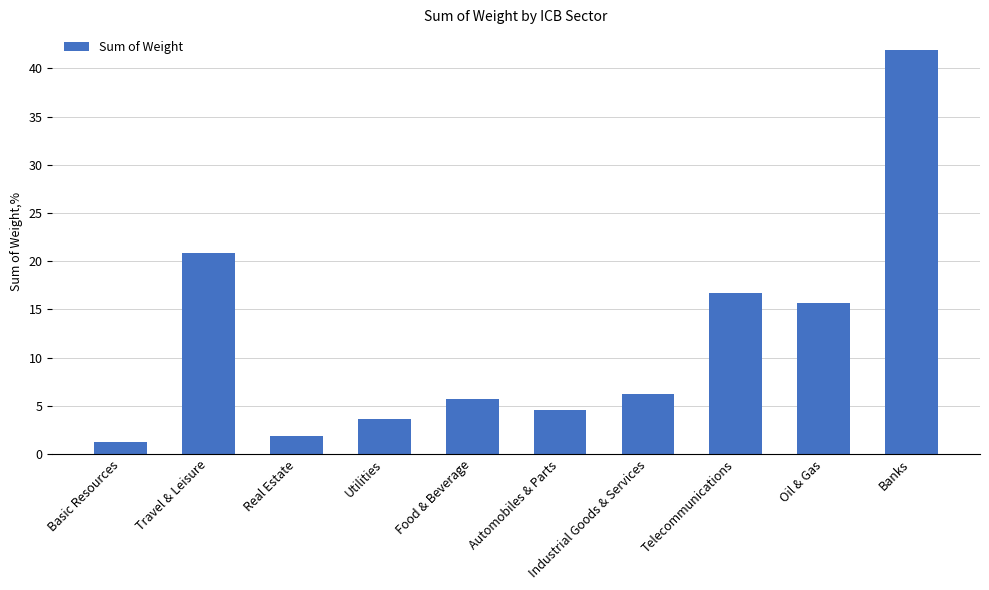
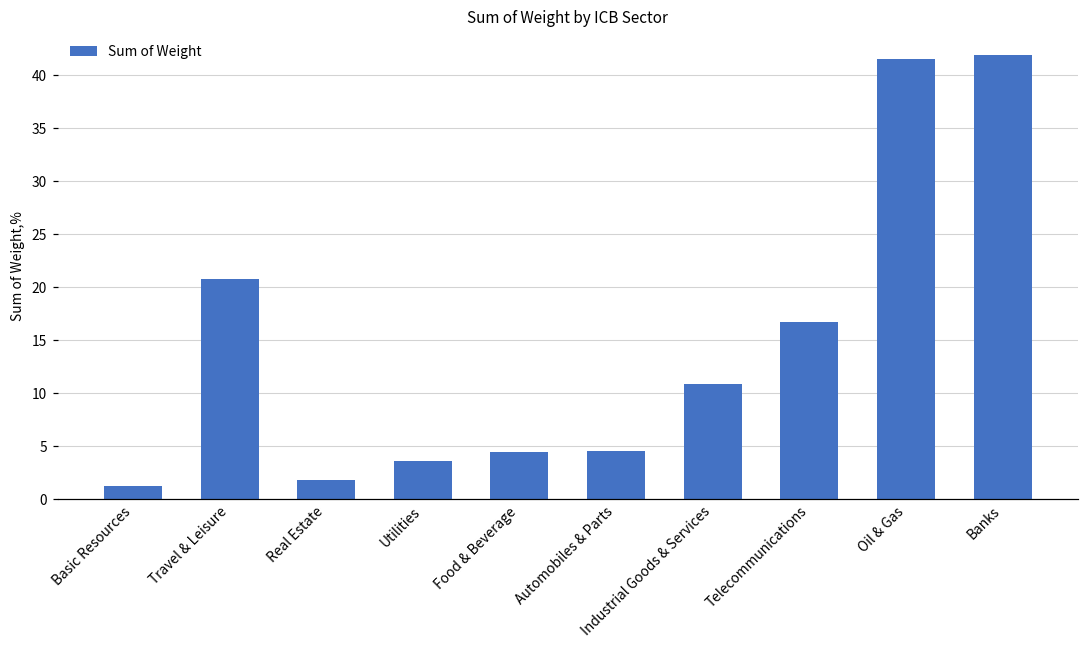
  {
    "Basic Resources": 1,
    "Travel & Leisure": 21,
    "Real Estate": 2,
    "Utilities": 4,
-   "Food & Beverage": 6,
+   "Food & Beverage": 4,
    "Automobiles & Parts": 5,
-   "Industrial Goods & Services": 6,
+   "Industrial Goods & Services": 11,
    "Telecommunications": 17,
-   "Oil & Gas": 16,
+   "Oil & Gas": 41,
    "Banks": 42
  }
